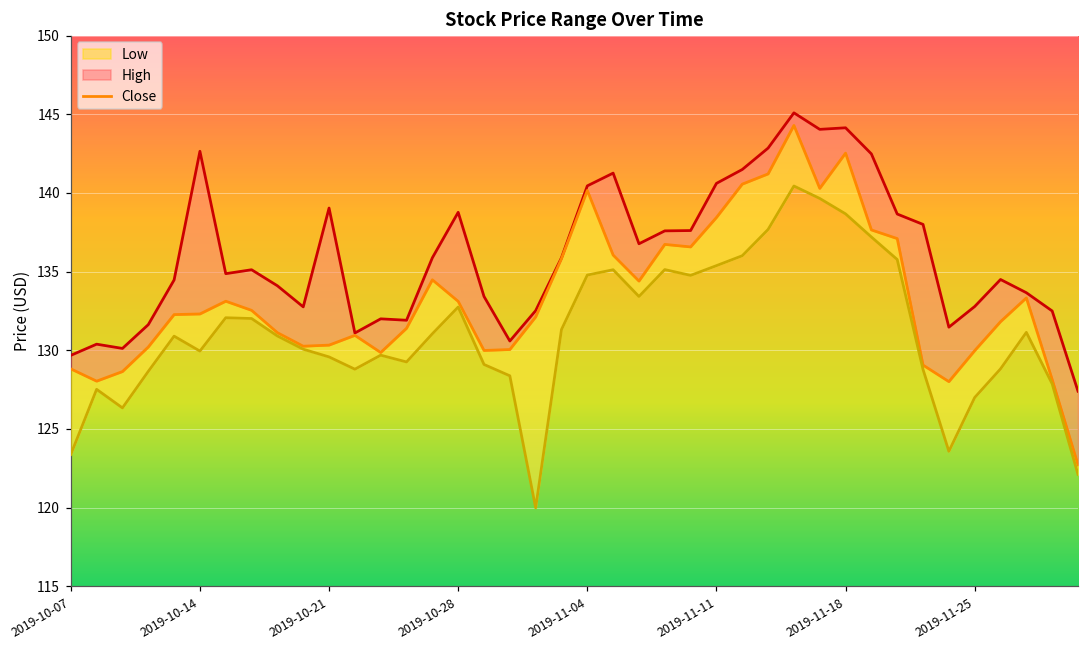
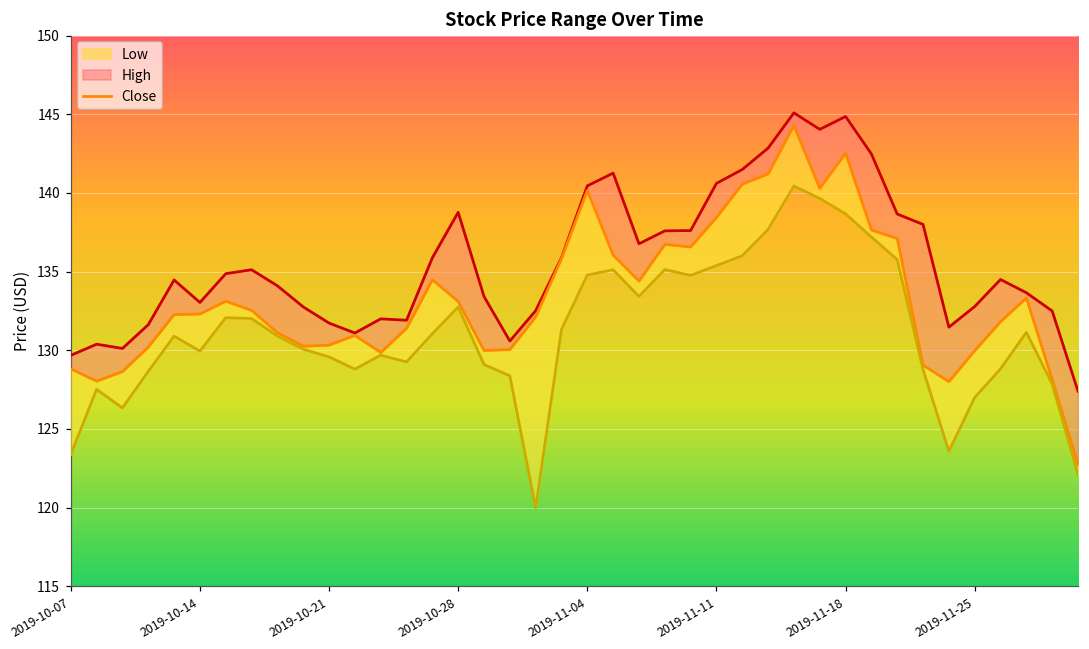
  {
    "High": {
      "2019-10-07": 129.7,
-     "2019-10-14": 142.6,
-     "2019-10-21": 139.0,
+     "2019-10-14": 133.0,
+     "2019-10-21": 131.7,
      "2019-10-28": 138.8,
      "2019-11-04": 140.4,
      "2019-11-11": 140.6,
-     "2019-11-18": 144.1,
+     "2019-11-18": 144.9,
      "2019-11-25": 132.8
    }
  }
